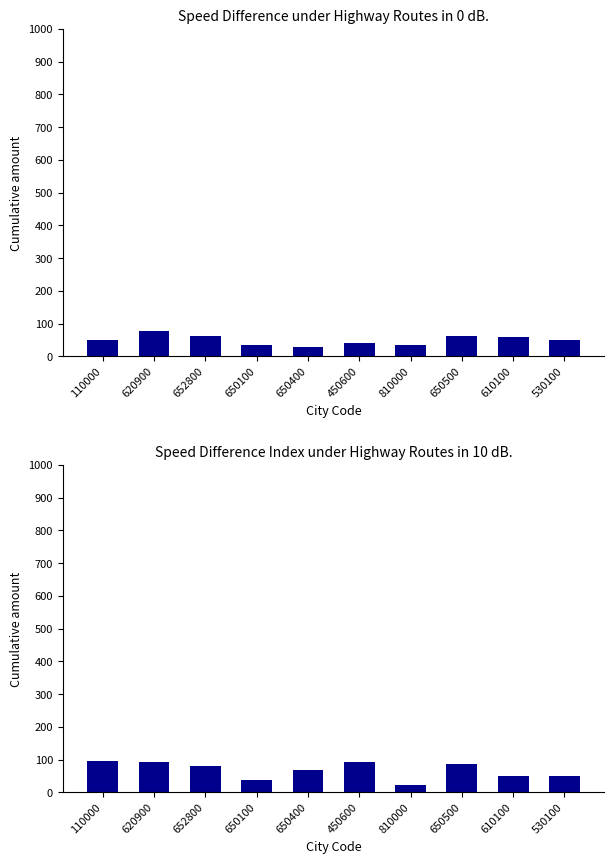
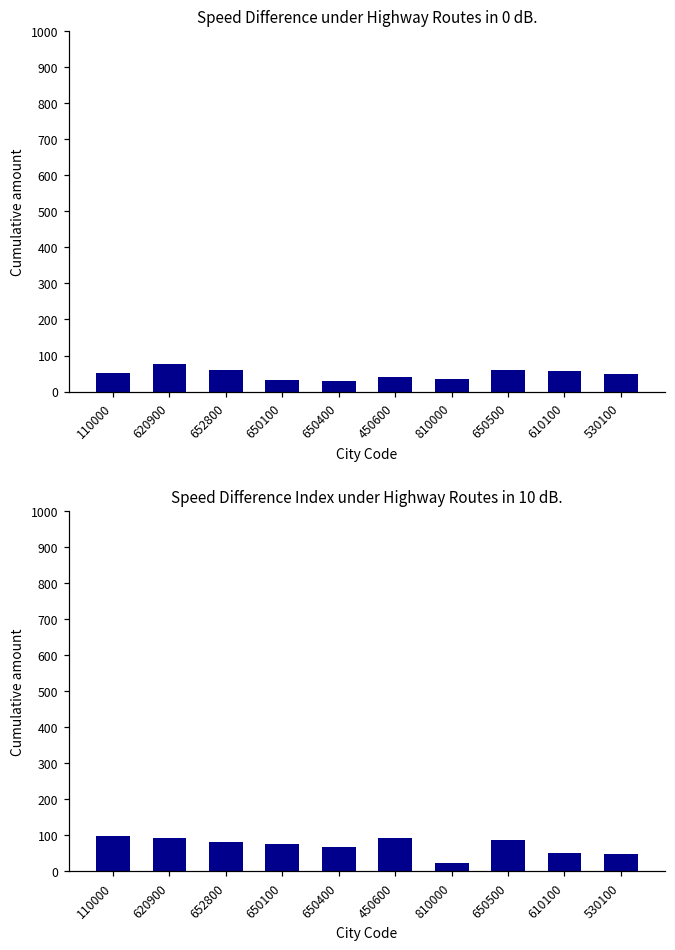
  {
    "Speed Difference under Highway Routes in 0 dB.": {
      "110000": 50,
      "620900": 80,
      "652800": 60,
      "650100": 30,
      "650400": 30,
      "450600": 40,
      "810000": 40,
      "650500": 60,
      "610100": 60,
      "530100": 50
    },
    "Speed Difference Index under Highway Routes in 10 dB.": {
      "110000": 100,
      "620900": 90,
      "652800": 80,
-     "650100": 40,
+     "650100": 80,
      "650400": 70,
      "450600": 90,
      "810000": 20,
      "650500": 90,
      "610100": 50,
      "530100": 50
    }
  }
